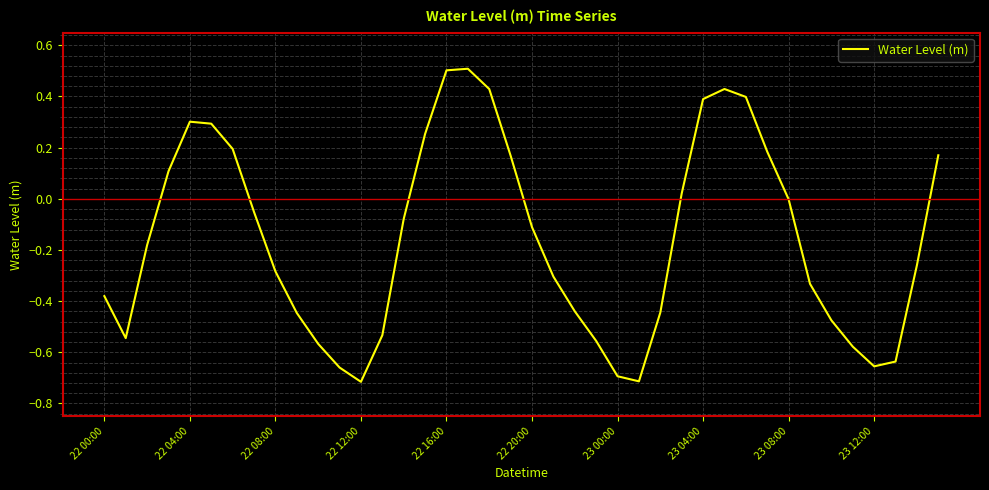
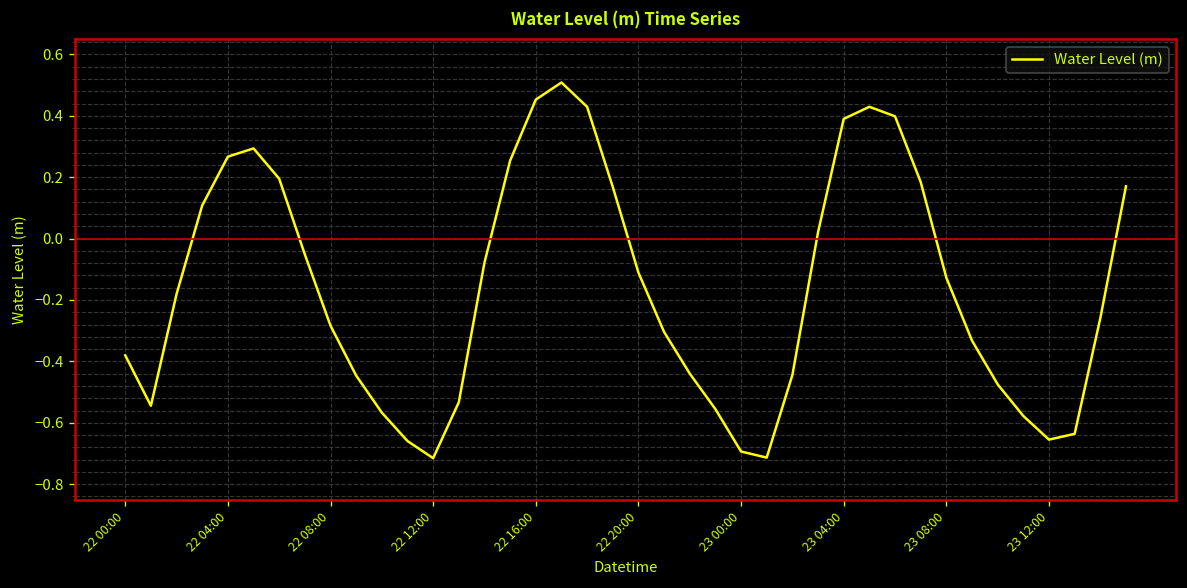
  {
    "22 00:00": -0.38,
-   "22 04:00": 0.30,
+   "22 04:00": 0.27,
    "22 08:00": -0.28,
    "22 12:00": -0.72,
-   "22 16:00": 0.50,
+   "22 16:00": 0.45,
    "22 20:00": -0.11,
    "23 00:00": -0.69,
    "23 04:00": 0.39,
-   "23 08:00": 0.00,
+   "23 08:00": -0.13,
    "23 12:00": -0.65
  }
